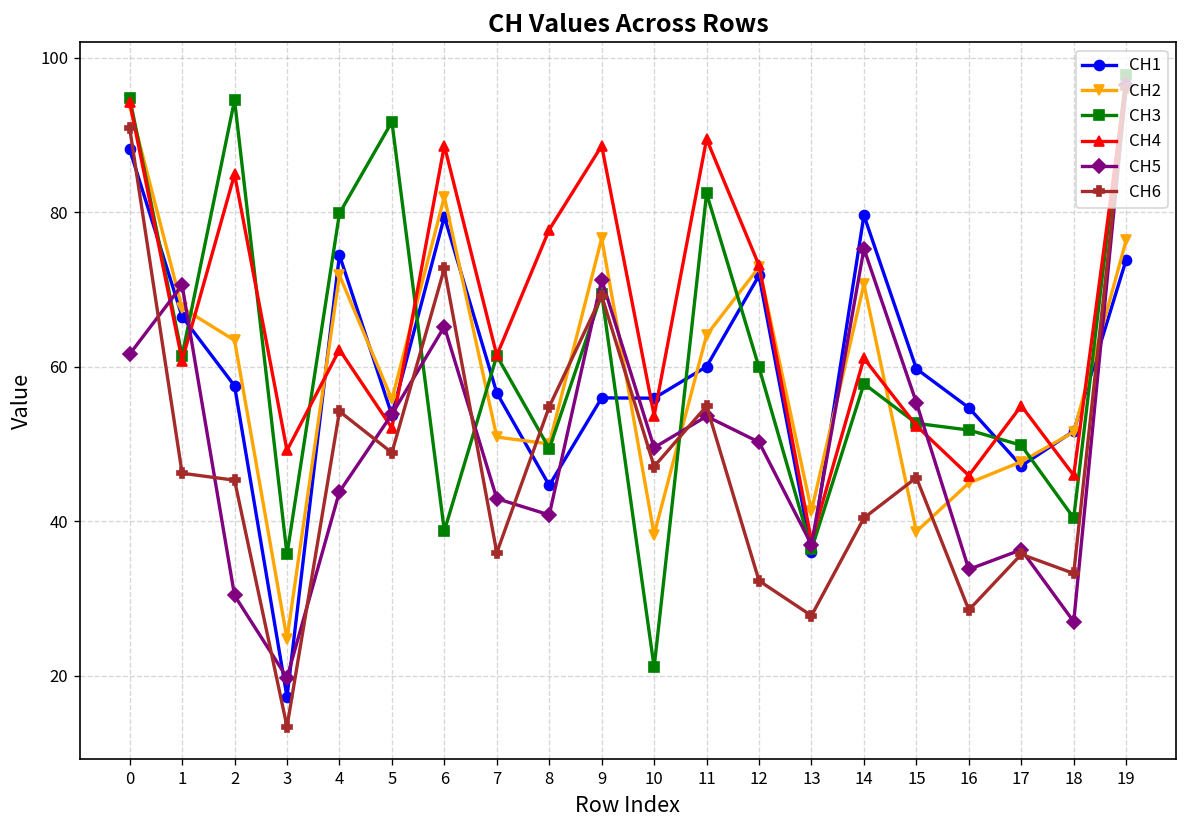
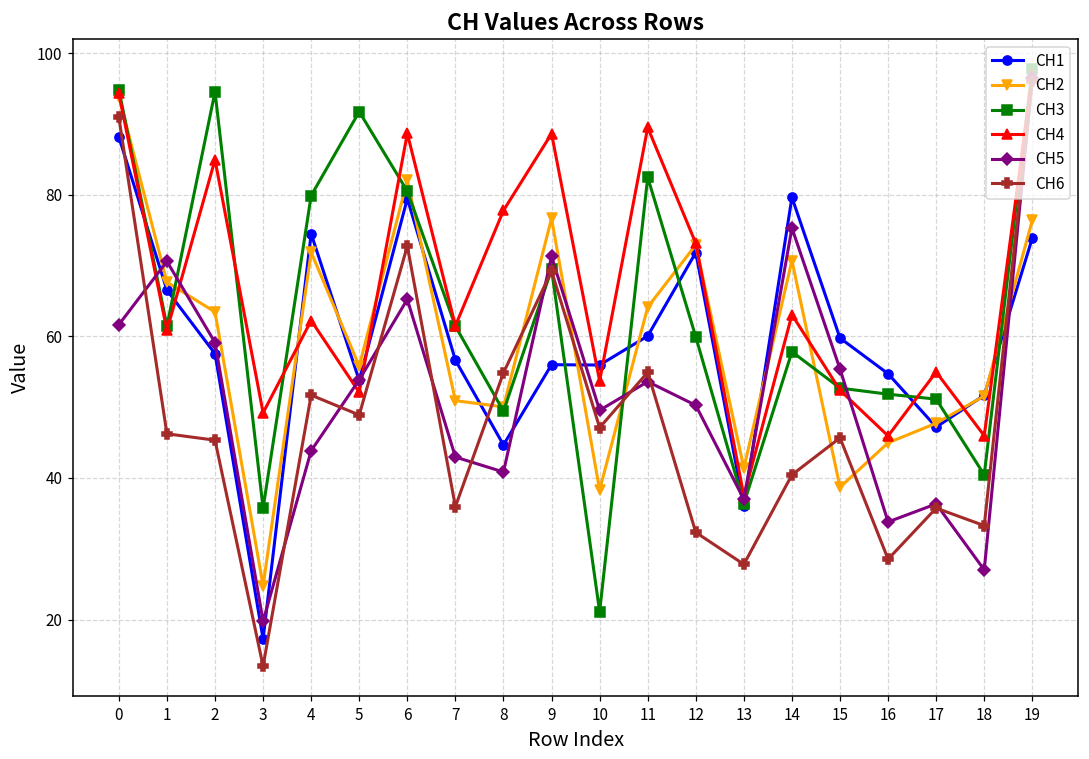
  {
    "CH1": {
      "0": 88,
      "1": 67,
      "2": 58,
      "3": 17,
      "4": 74,
      "6": 79,
      "7": 57,
      "8": 45,
      "9": 56,
      "10": 56,
      "11": 60,
      "12": 72,
      "14": 80,
      "15": 60,
      "16": 55,
      "17": 47,
      "19": 74
    },
    "CH2": {
      "0": 94,
      "1": 68,
      "2": 63,
      "3": 25,
      "4": 72,
      "5": 56,
      "6": 82,
      "7": 51,
      "8": 50,
      "9": 77,
      "10": 38,
      "11": 64,
      "13": 41,
      "14": 71,
      "15": 39,
      "16": 45,
      "17": 48,
      "19": 76
    },
    "CH3": {
      "0": 95,
      "1": 61,
      "2": 95,
      "3": 36,
      "4": 80,
      "5": 92,
-     "6": 39,
+     "6": 81,
      "8": 49,
      "10": 21,
      "11": 82,
      "12": 60,
      "14": 58,
      "16": 52,
-     "17": 50,
+     "17": 51,
      "18": 40
    },
    "CH4": {
      "0": 94,
      "1": 61,
      "2": 85,
      "3": 49,
      "4": 62,
      "5": 52,
      "6": 89,
      "8": 78,
      "9": 89,
      "10": 54,
      "11": 89,
      "13": 37,
-     "14": 61,
+     "14": 63,
      "16": 46,
      "17": 55,
      "18": 46
    },
    "CH5": {
      "0": 62,
      "1": 71,
-     "2": 30,
+     "2": 59,
      "3": 20,
      "4": 44,
      "6": 65,
      "7": 43,
      "8": 41,
      "9": 71,
      "10": 50,
      "11": 54,
      "12": 50,
      "13": 37,
      "14": 75,
      "15": 55,
      "16": 34,
      "17": 36,
      "18": 27
    },
    "CH6": {
      "0": 91,
      "1": 46,
      "2": 45,
      "3": 13,
-     "4": 54,
+     "4": 52,
      "5": 49,
      "6": 73,
      "7": 36,
      "8": 55,
      "10": 47,
      "11": 55,
      "12": 32,
      "13": 28,
      "14": 40,
      "15": 46,
      "16": 29,
      "17": 36,
      "18": 33
    }
  }
